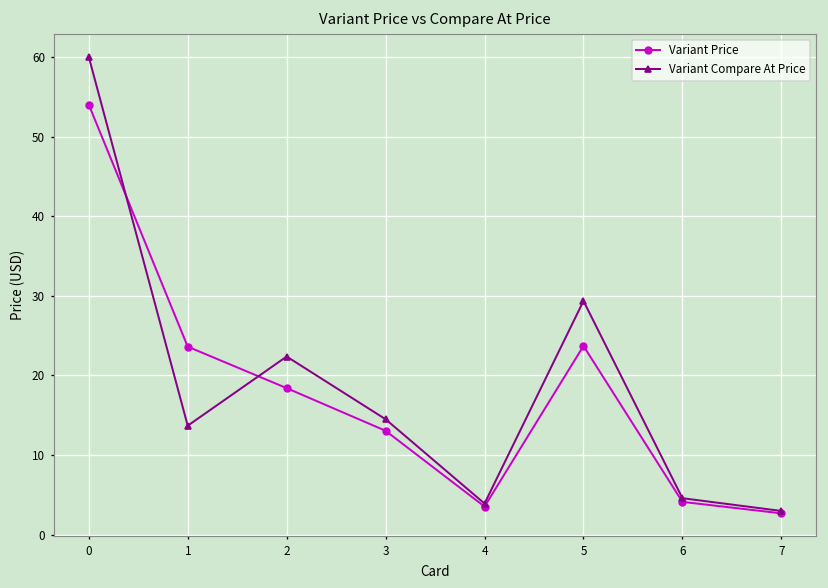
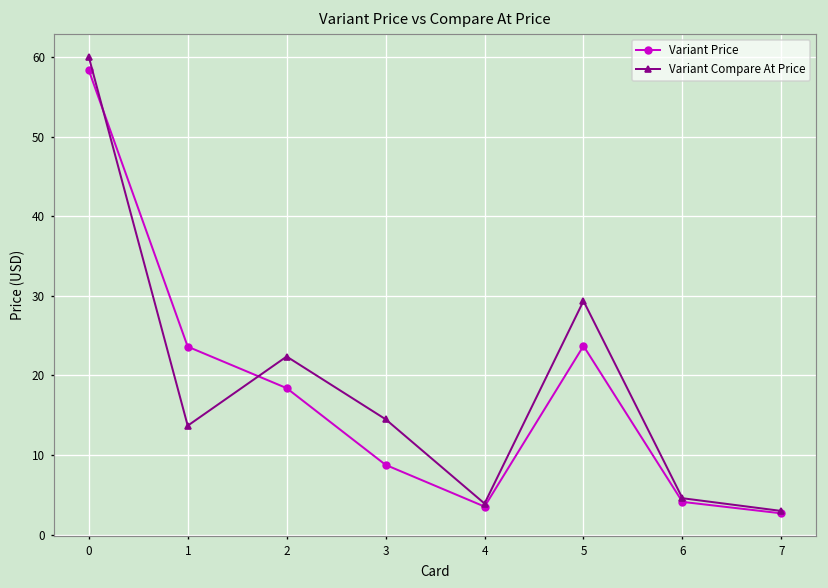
  {
    "Variant Price": {
-     "0": 54,
+     "0": 58,
      "1": 24,
      "2": 18,
-     "3": 13,
+     "3": 9,
      "5": 24,
      "6": 4
    },
    "Variant Compare At Price": {
      "0": 60,
      "1": 14,
      "2": 22,
      "3": 14,
      "5": 29,
      "6": 5
    }
  }
